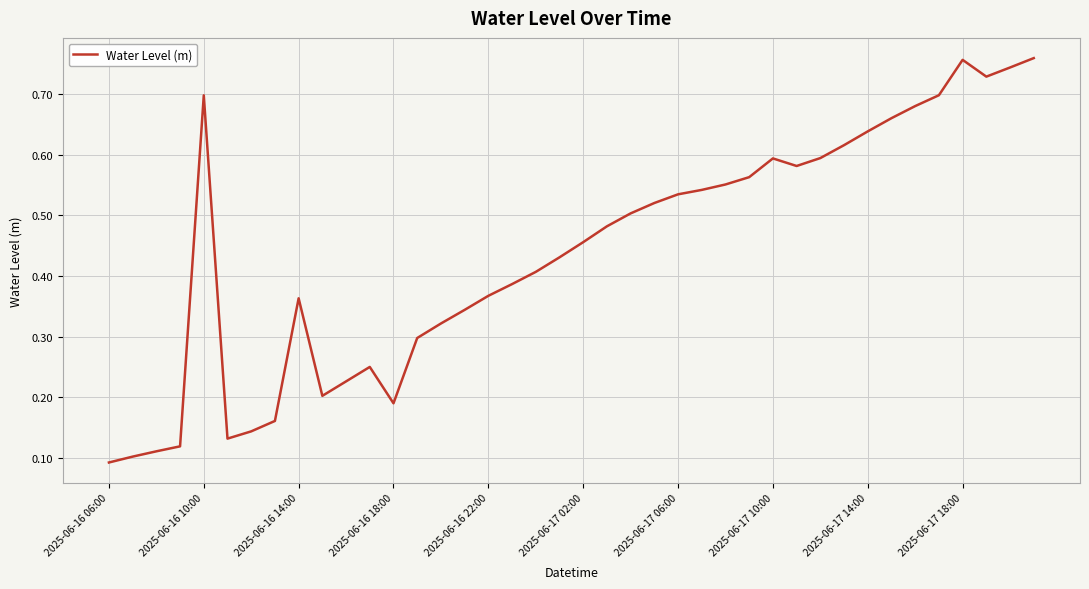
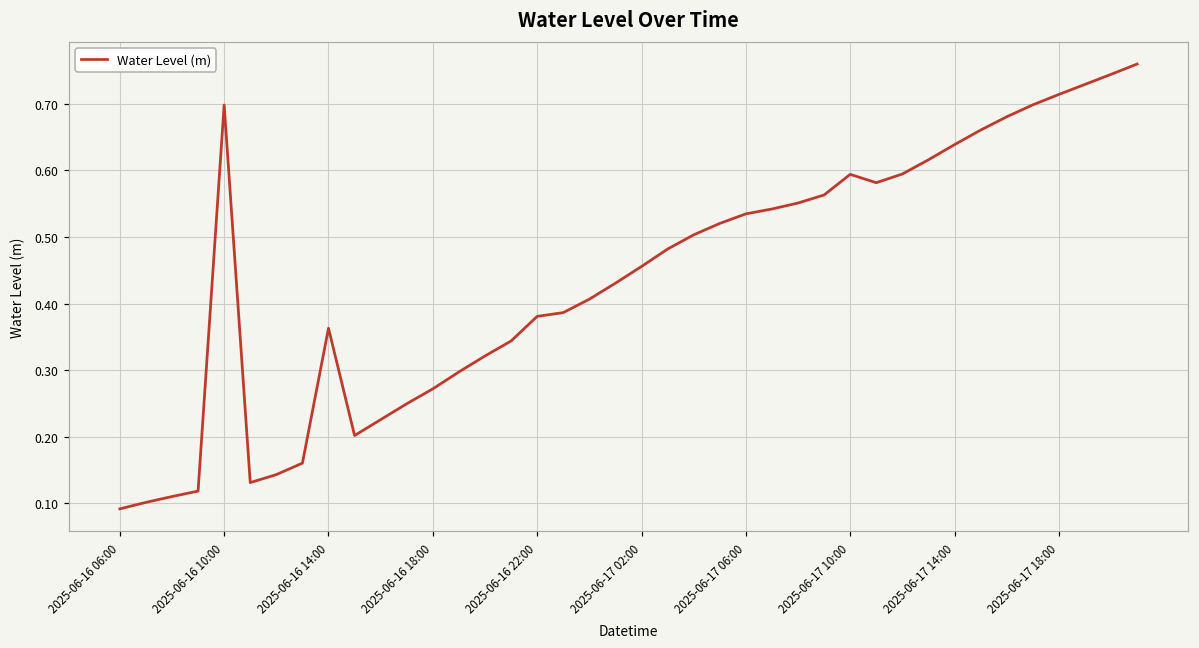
  {
    "2025-06-16 06:00": 0.09,
    "2025-06-16 10:00": 0.70,
    "2025-06-16 14:00": 0.36,
-   "2025-06-16 18:00": 0.19,
-   "2025-06-16 22:00": 0.37,
+   "2025-06-16 18:00": 0.27,
+   "2025-06-16 22:00": 0.38,
    "2025-06-17 02:00": 0.46,
    "2025-06-17 06:00": 0.53,
    "2025-06-17 10:00": 0.59,
    "2025-06-17 14:00": 0.64,
-   "2025-06-17 18:00": 0.76
+   "2025-06-17 18:00": 0.71
  }
